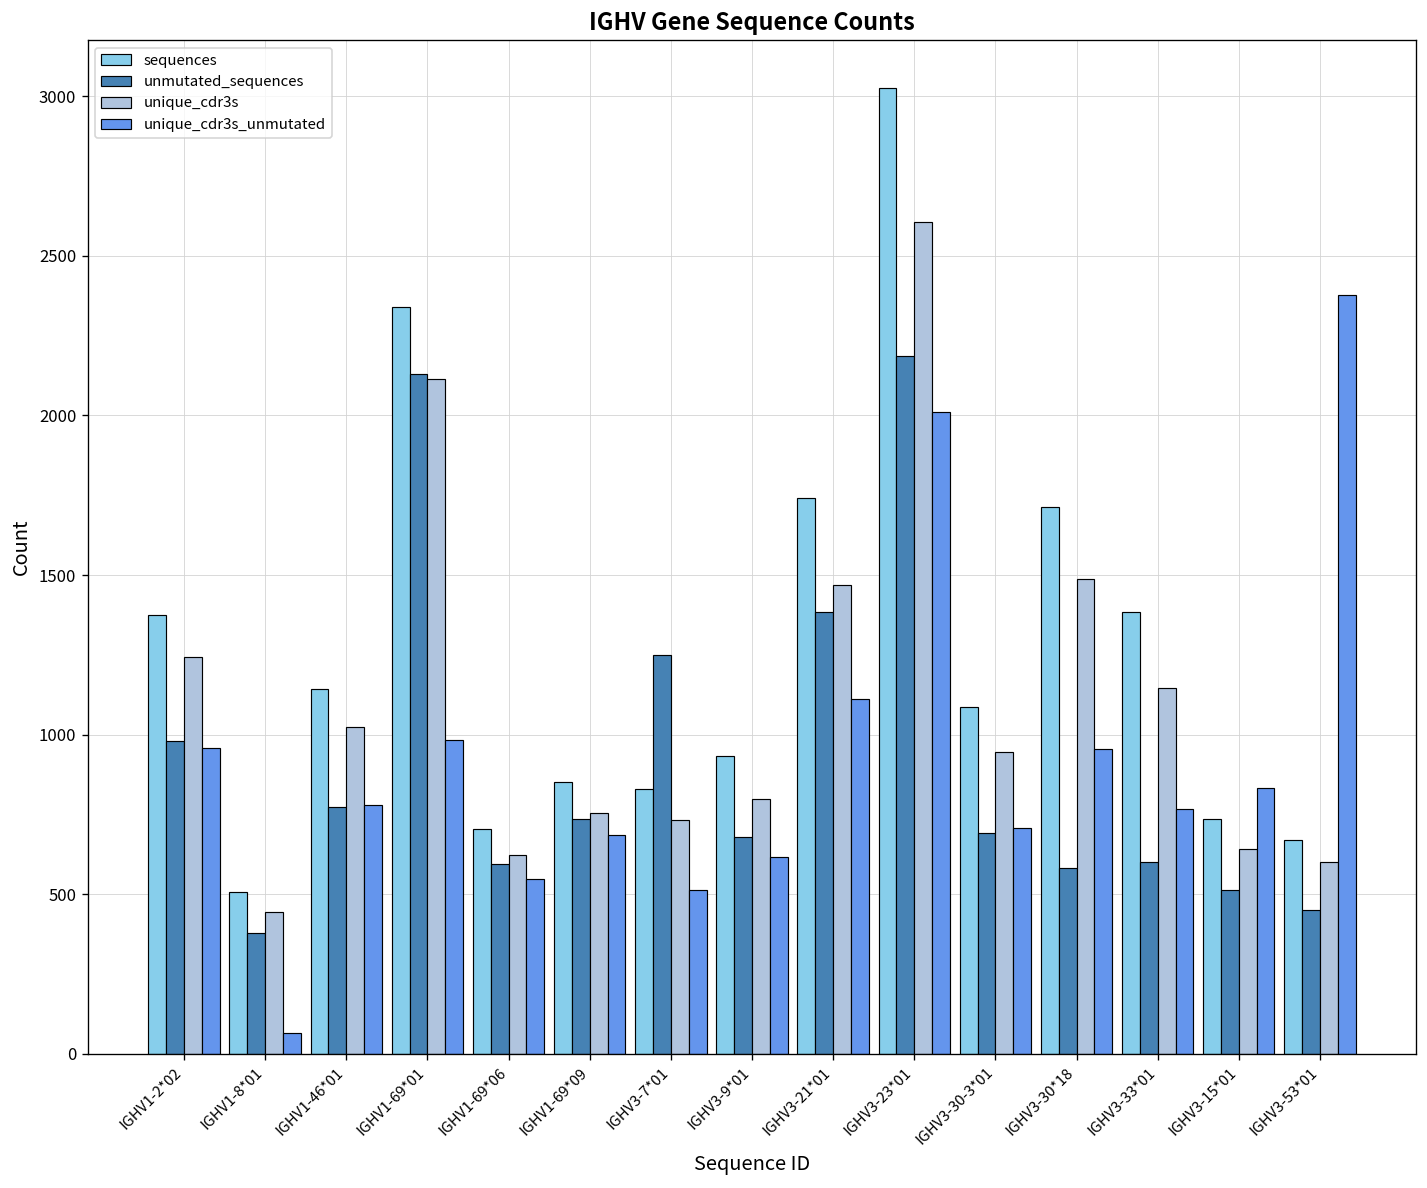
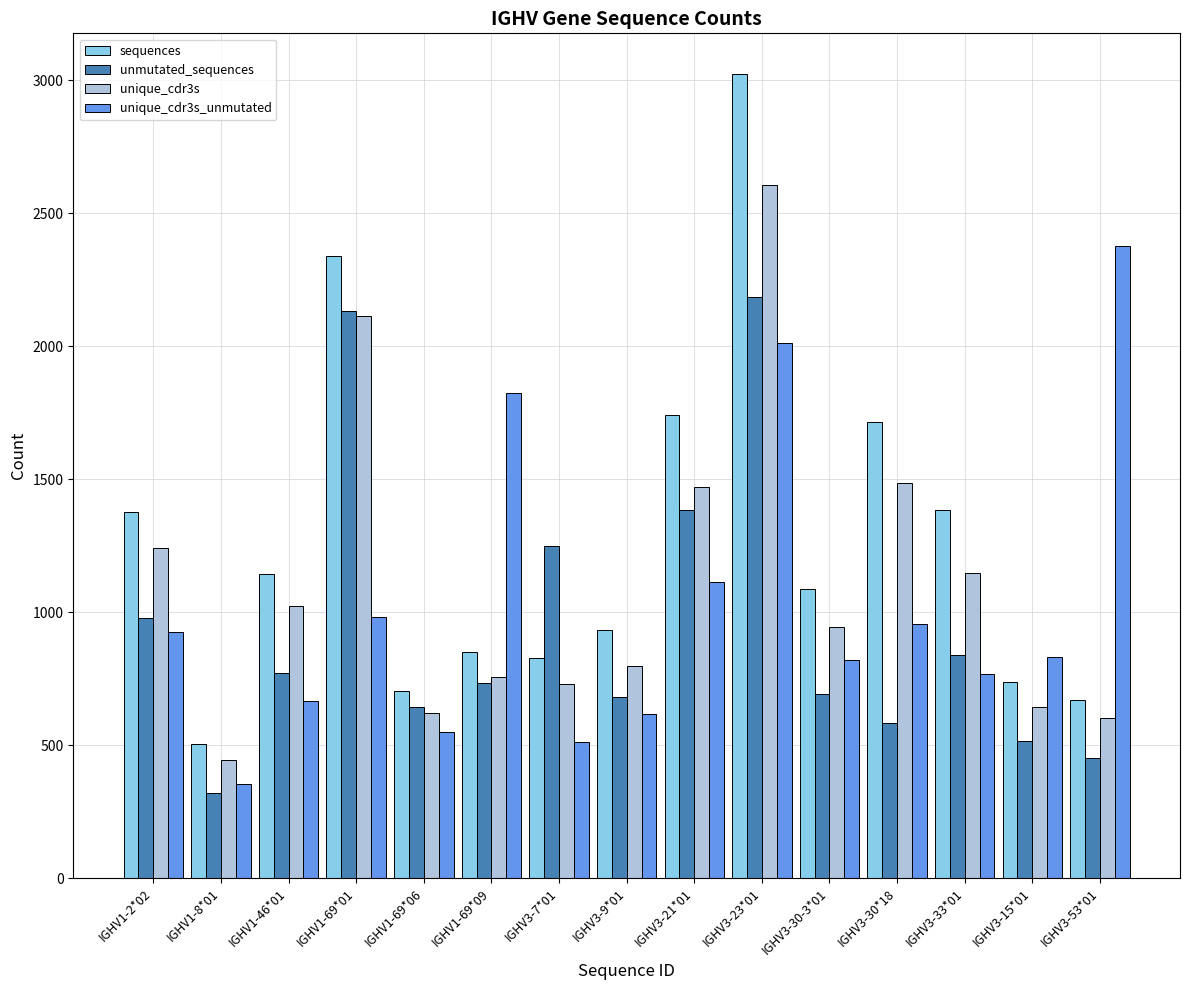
  {
    "unmutated_sequences": {
      "IGHV1-2*02": 980,
-     "IGHV1-8*01": 380,
+     "IGHV1-8*01": 320,
      "IGHV1-46*01": 770,
      "IGHV1-69*01": 2130,
-     "IGHV1-69*06": 600,
+     "IGHV1-69*06": 640,
      "IGHV1-69*09": 740,
      "IGHV3-7*01": 1250,
      "IGHV3-9*01": 680,
      "IGHV3-21*01": 1380,
      "IGHV3-23*01": 2190,
      "IGHV3-30-3*01": 690,
      "IGHV3-30*18": 580,
-     "IGHV3-33*01": 600,
+     "IGHV3-33*01": 840,
      "IGHV3-15*01": 520,
      "IGHV3-53*01": 450
    },
    "unique_cdr3s_unmutated": {
-     "IGHV1-2*02": 960,
-     "IGHV1-8*01": 70,
-     "IGHV1-46*01": 780,
+     "IGHV1-2*02": 930,
+     "IGHV1-8*01": 360,
+     "IGHV1-46*01": 670,
      "IGHV1-69*01": 980,
      "IGHV1-69*06": 550,
-     "IGHV1-69*09": 690,
+     "IGHV1-69*09": 1820,
      "IGHV3-7*01": 510,
      "IGHV3-9*01": 620,
      "IGHV3-21*01": 1110,
      "IGHV3-23*01": 2010,
-     "IGHV3-30-3*01": 710,
+     "IGHV3-30-3*01": 820,
      "IGHV3-30*18": 960,
      "IGHV3-33*01": 770,
      "IGHV3-15*01": 830,
      "IGHV3-53*01": 2380
    }
  }
